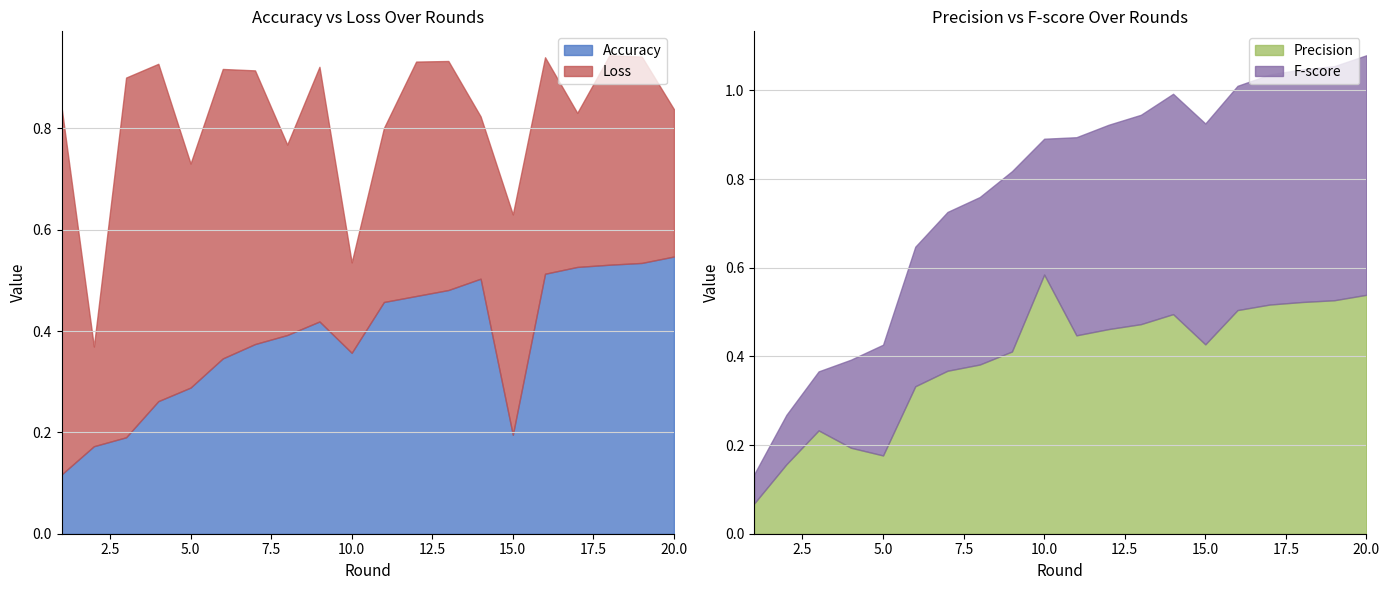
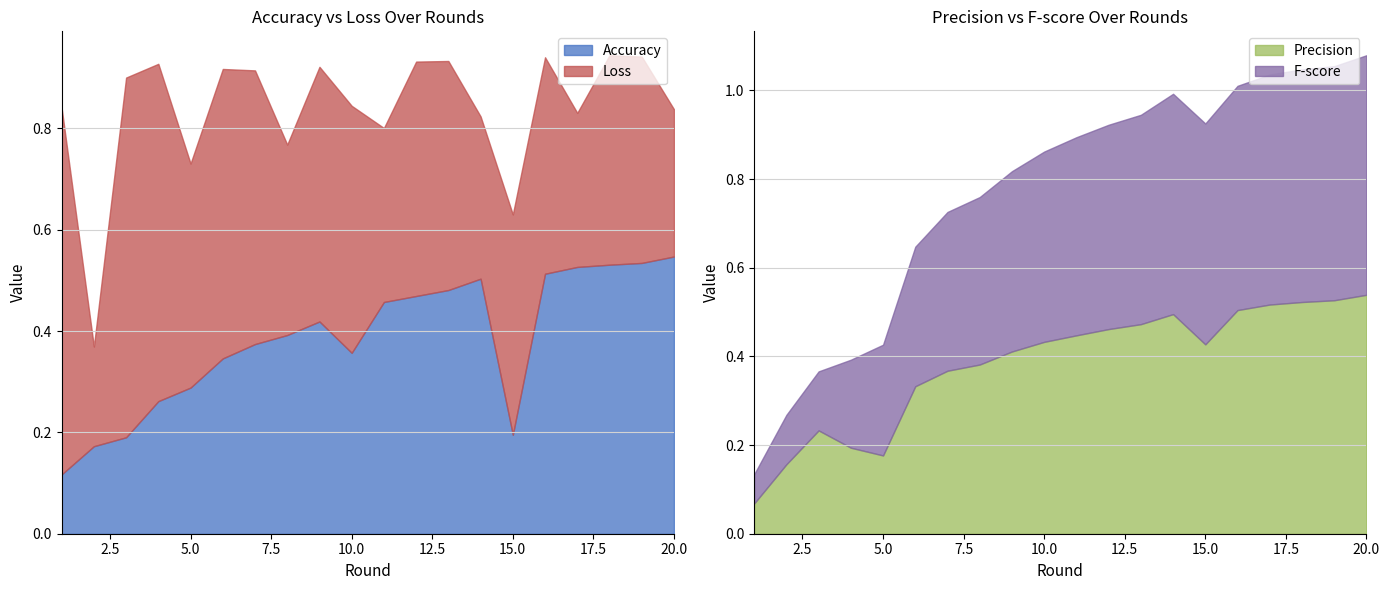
  {
    "Accuracy vs Loss Over Rounds": {
      "Accuracy": {
        "5.0": 0.29,
        "10.0": 0.36,
        "15.0": 0.20,
        "20.0": 0.55
      },
      "Loss": {
        "5.0": 0.44,
-       "10.0": 0.18,
+       "10.0": 0.49,
        "15.0": 0.43,
        "20.0": 0.29
      }
    },
    "Precision vs F-score Over Rounds": {
      "Precision": {
        "5.0": 0.18,
-       "10.0": 0.58,
+       "10.0": 0.43,
        "15.0": 0.43,
        "20.0": 0.54
      },
      "F-score": {
        "5.0": 0.25,
-       "10.0": 0.31,
+       "10.0": 0.43,
        "15.0": 0.50,
        "20.0": 0.54
      }
    }
  }
